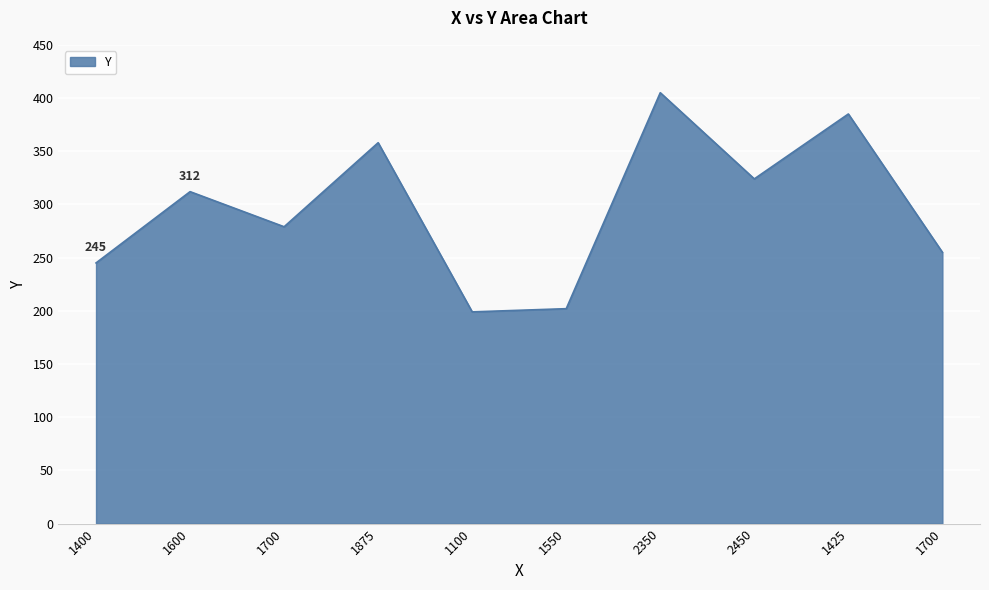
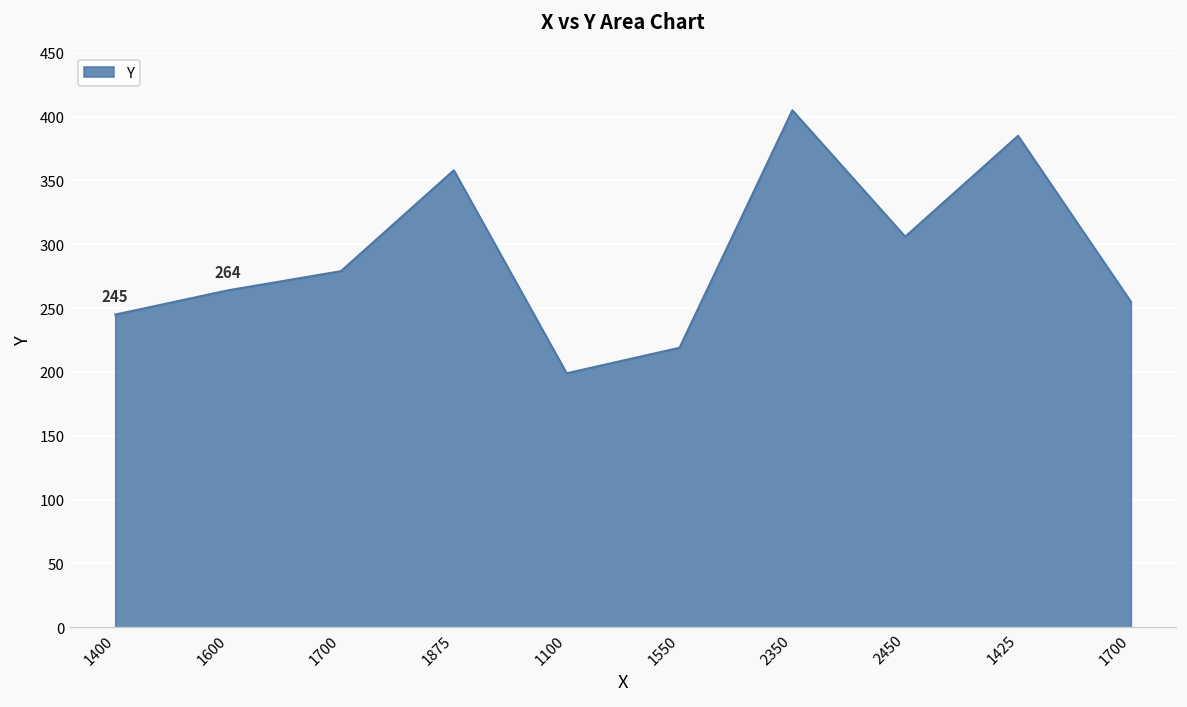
  {
    "1400": 245,
-   "1600": 312,
-   "1550": 202,
-   "2450": 324
+   "1600": 264,
+   "1550": 219,
+   "2450": 306
  }
